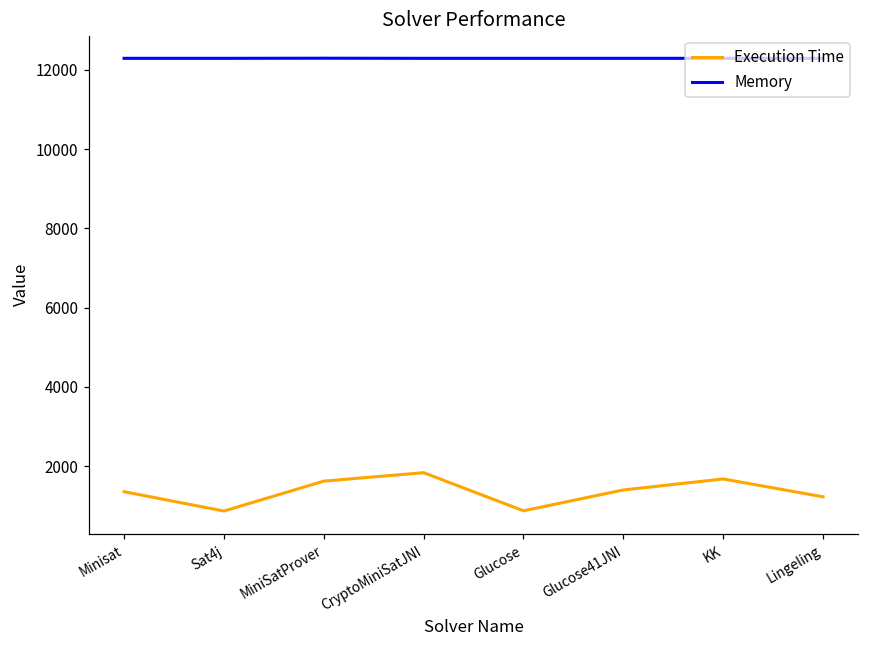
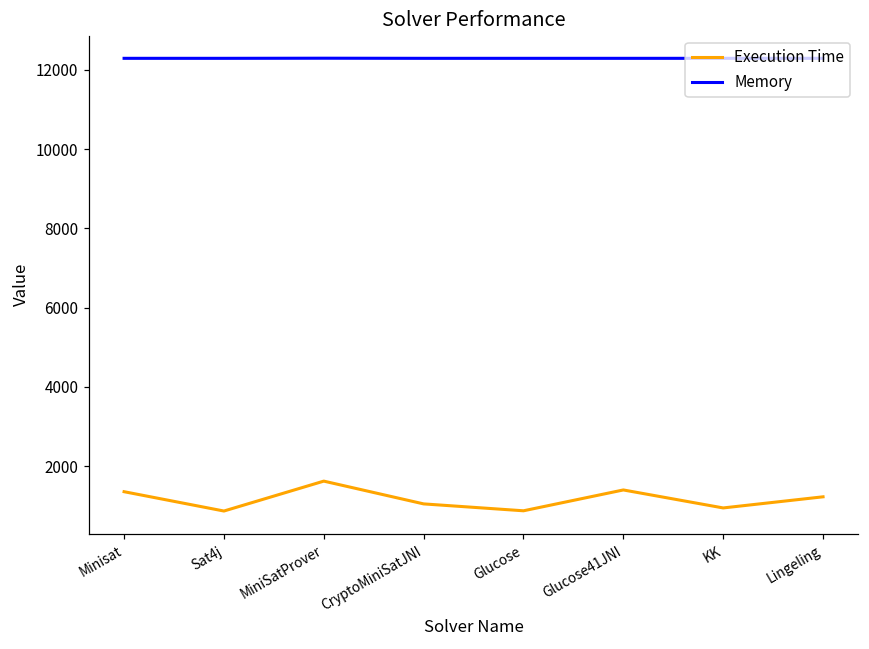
  {
    "Execution Time": {
      "Minisat": 1400,
      "Sat4j": 900,
      "MiniSatProver": 1600,
-     "CryptoMiniSatJNI": 1800,
+     "CryptoMiniSatJNI": 1000,
      "Glucose": 900,
      "Glucose41JNI": 1400,
-     "KK": 1700,
+     "KK": 900,
      "Lingeling": 1200
    },
    "Memory": {
      "Minisat": 12300,
      "Sat4j": 12300,
      "MiniSatProver": 12300,
      "CryptoMiniSatJNI": 12300,
      "Glucose": 12300,
      "Glucose41JNI": 12300
    }
  }
